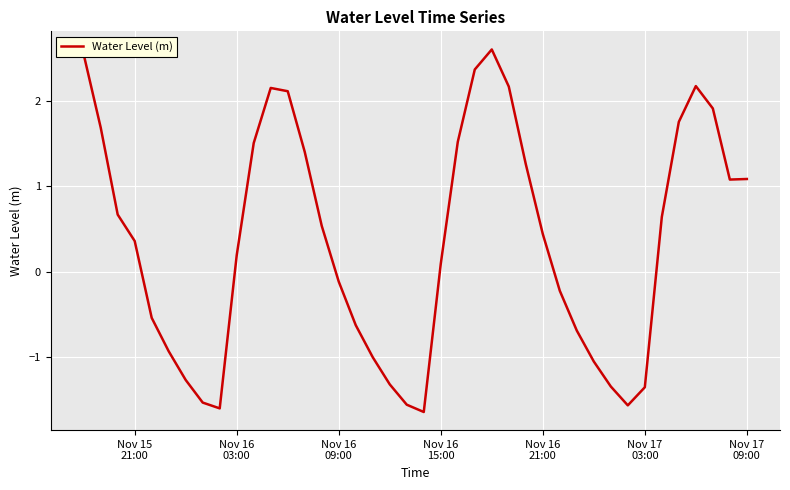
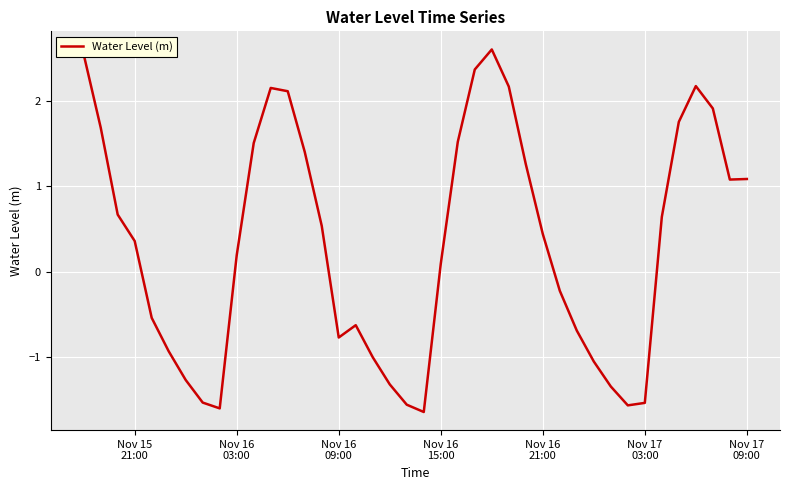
  {
    "Nov 15 21:00": 0.4,
    "Nov 16 03:00": 0.2,
-   "Nov 16 09:00": -0.1,
+   "Nov 16 09:00": -0.8,
    "Nov 16 15:00": 0.1,
    "Nov 16 21:00": 0.4,
-   "Nov 17 03:00": -1.4,
+   "Nov 17 03:00": -1.5,
    "Nov 17 09:00": 1.1
  }
